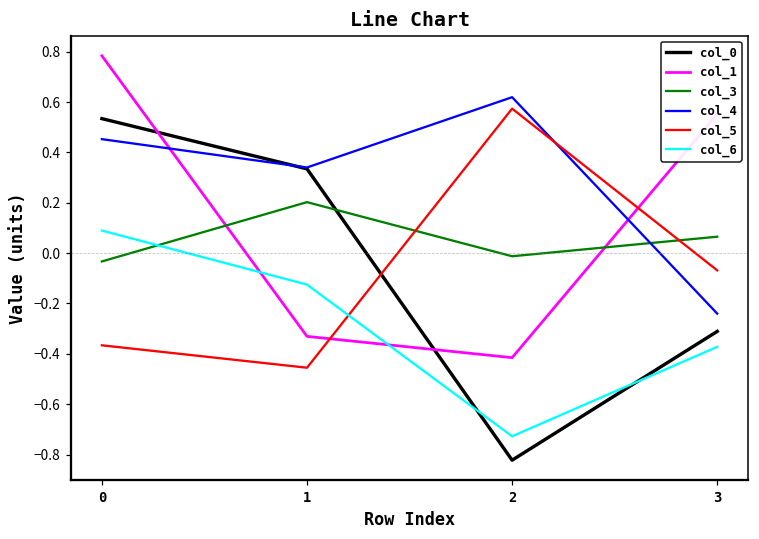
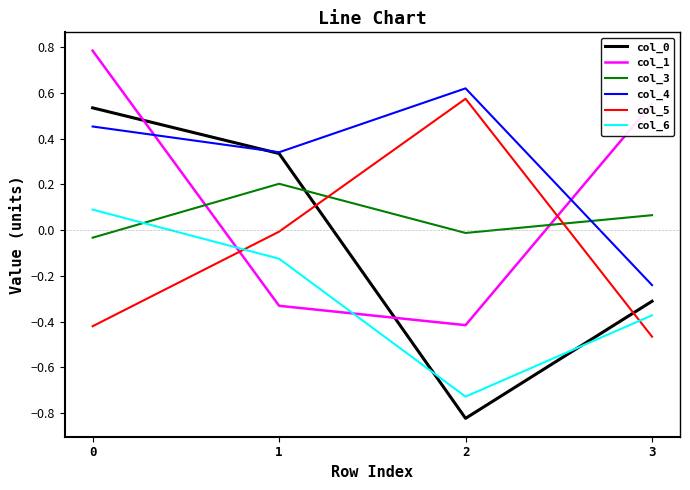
  {
    "col_0": {
      "0": 0.53,
      "2": -0.82,
      "3": -0.31
    },
    "col_1": {
      "0": 0.78,
      "1": -0.33,
      "2": -0.42
    },
    "col_3": {
      "0": -0.03,
      "1": 0.20,
      "2": -0.01,
      "3": 0.07
    },
    "col_4": {
      "0": 0.45,
      "2": 0.62,
      "3": -0.24
    },
    "col_5": {
-     "0": -0.37,
-     "1": -0.46,
+     "0": -0.42,
+     "1": -0.01,
      "2": 0.57,
-     "3": -0.07
+     "3": -0.47
    },
    "col_6": {
      "0": 0.09,
      "1": -0.12,
      "2": -0.73,
      "3": -0.37
    }
  }
